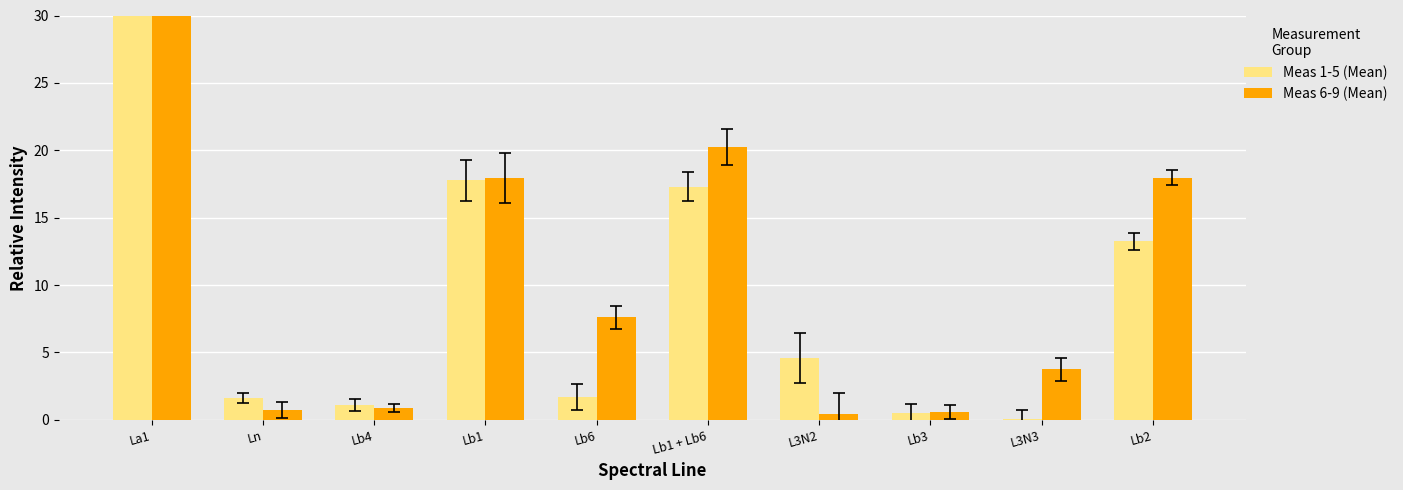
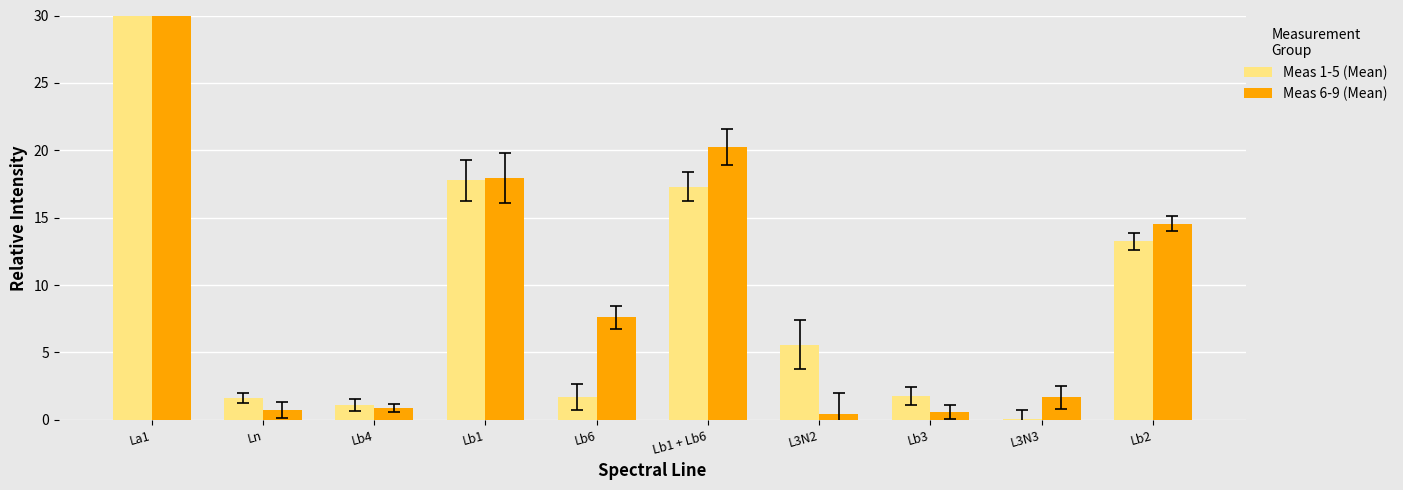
  {
    "Meas 1-5 (Mean)": {
      "Ln": 1.6,
      "Lb4": 1.1,
      "Lb1": 17.8,
      "Lb6": 1.7,
      "Lb1 + Lb6": 17.3,
-     "L3N2": 4.6,
-     "Lb3": 0.5,
+     "L3N2": 5.6,
+     "Lb3": 1.8,
      "Lb2": 13.2
    },
    "Meas 6-9 (Mean)": {
      "Ln": 0.7,
      "Lb4": 0.9,
      "Lb1": 17.9,
      "Lb6": 7.6,
      "Lb1 + Lb6": 20.3,
      "L3N2": 0.5,
      "Lb3": 0.6,
-     "L3N3": 3.7,
-     "Lb2": 18.0
+     "L3N3": 1.7,
+     "Lb2": 14.6
    }
  }
